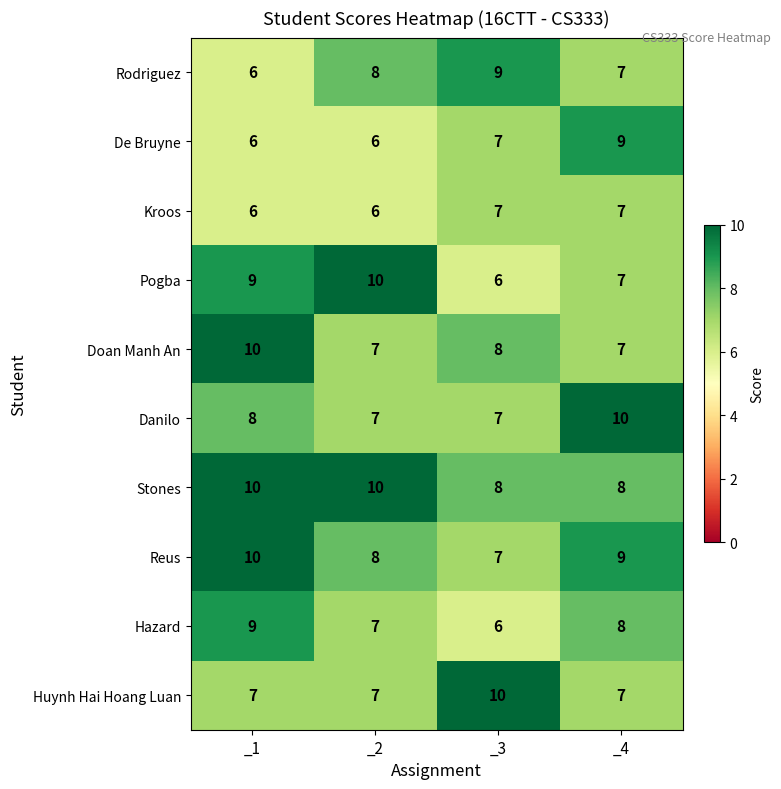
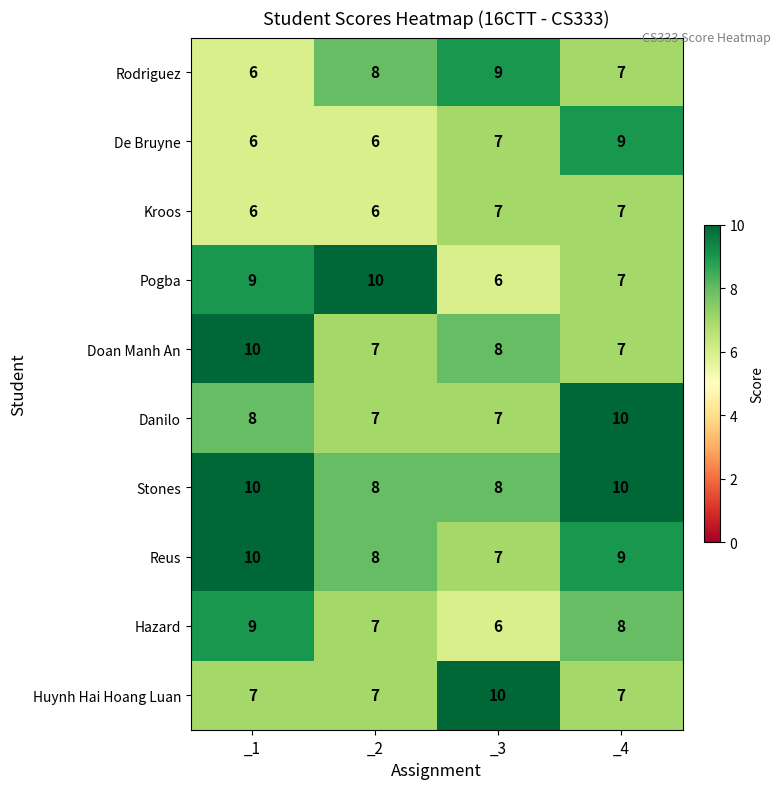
  {
    "Rodriguez": {
      "_1": 6,
      "_2": 8,
      "_3": 9,
      "_4": 7
    },
    "De Bruyne": {
      "_1": 6,
      "_2": 6,
      "_3": 7,
      "_4": 9
    },
    "Kroos": {
      "_1": 6,
      "_2": 6,
      "_3": 7,
      "_4": 7
    },
    "Pogba": {
      "_1": 9,
      "_2": 10,
      "_3": 6,
      "_4": 7
    },
    "Doan Manh An": {
      "_1": 10,
      "_2": 7,
      "_3": 8,
      "_4": 7
    },
    "Danilo": {
      "_1": 8,
      "_2": 7,
      "_3": 7,
      "_4": 10
    },
    "Stones": {
      "_1": 10,
-     "_2": 10,
+     "_2": 8,
      "_3": 8,
-     "_4": 8
+     "_4": 10
    },
    "Reus": {
      "_1": 10,
      "_2": 8,
      "_3": 7,
      "_4": 9
    },
    "Hazard": {
      "_1": 9,
      "_2": 7,
      "_3": 6,
      "_4": 8
    },
    "Huynh Hai Hoang Luan": {
      "_1": 7,
      "_2": 7,
      "_3": 10,
      "_4": 7
    }
  }
